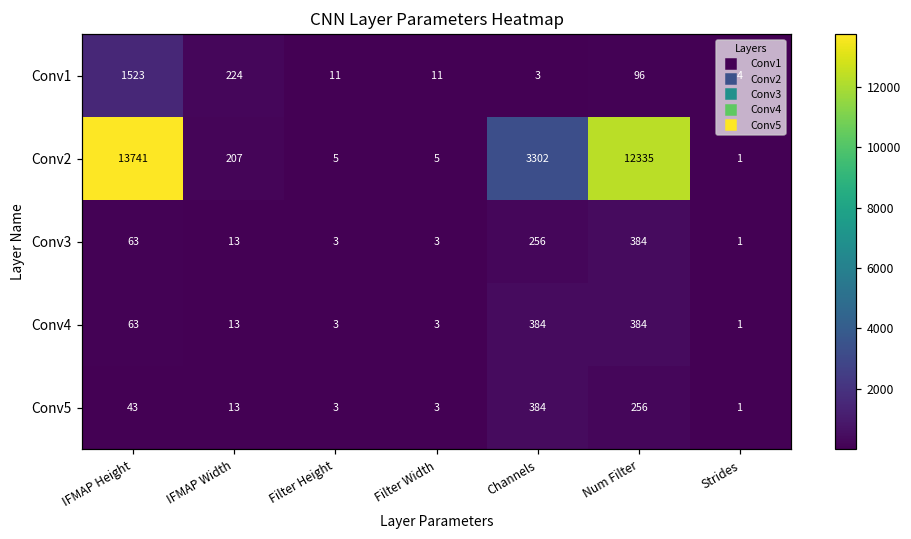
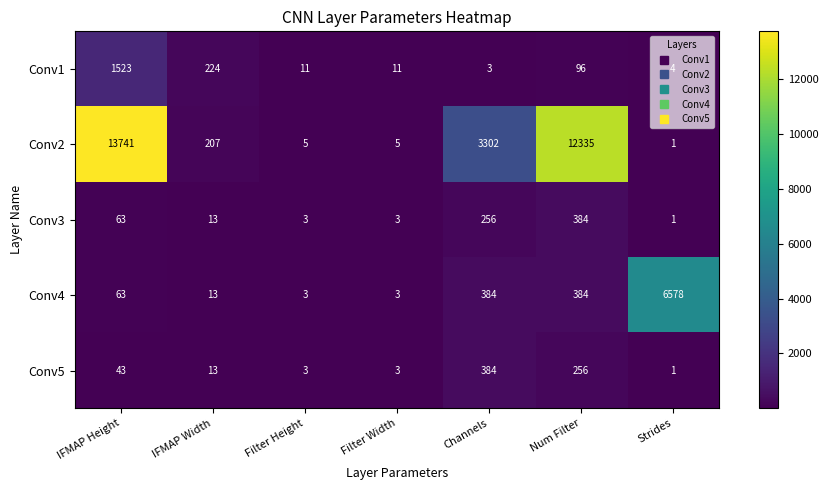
  {
    "Conv1": {
      "IFMAP Height": 1523,
      "IFMAP Width": 224,
      "Filter Height": 11,
      "Filter Width": 11,
      "Channels": 3,
      "Num Filter": 96
    },
    "Conv2": {
      "IFMAP Height": 13741,
      "IFMAP Width": 207,
      "Filter Height": 5,
      "Filter Width": 5,
      "Channels": 3302,
      "Num Filter": 12335,
      "Strides": 1
    },
    "Conv3": {
      "IFMAP Height": 63,
      "IFMAP Width": 13,
      "Filter Height": 3,
      "Filter Width": 3,
      "Channels": 256,
      "Num Filter": 384,
      "Strides": 1
    },
    "Conv4": {
      "IFMAP Height": 63,
      "IFMAP Width": 13,
      "Filter Height": 3,
      "Filter Width": 3,
      "Channels": 384,
      "Num Filter": 384,
-     "Strides": 1
+     "Strides": 6578
    },
    "Conv5": {
      "IFMAP Height": 43,
      "IFMAP Width": 13,
      "Filter Height": 3,
      "Filter Width": 3,
      "Channels": 384,
      "Num Filter": 256,
      "Strides": 1
    }
  }
